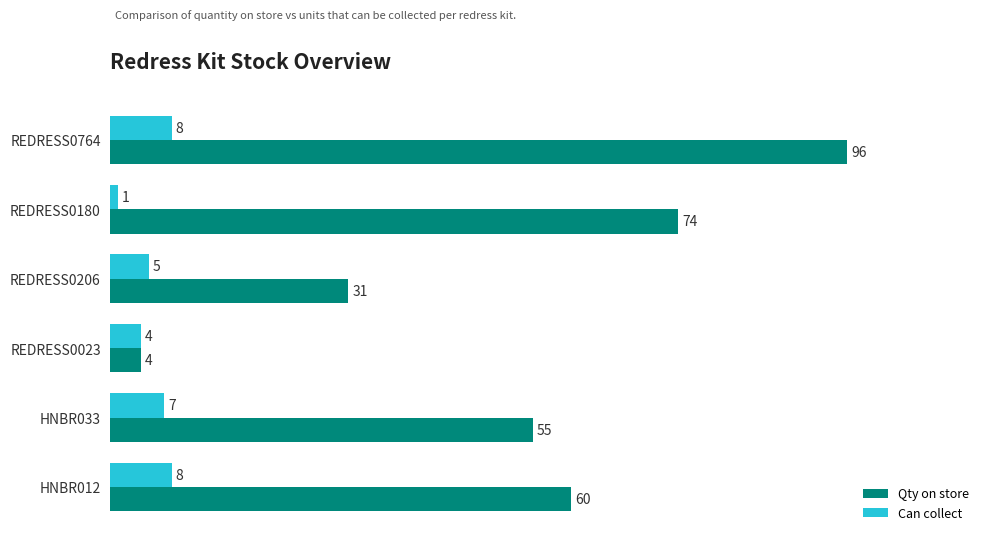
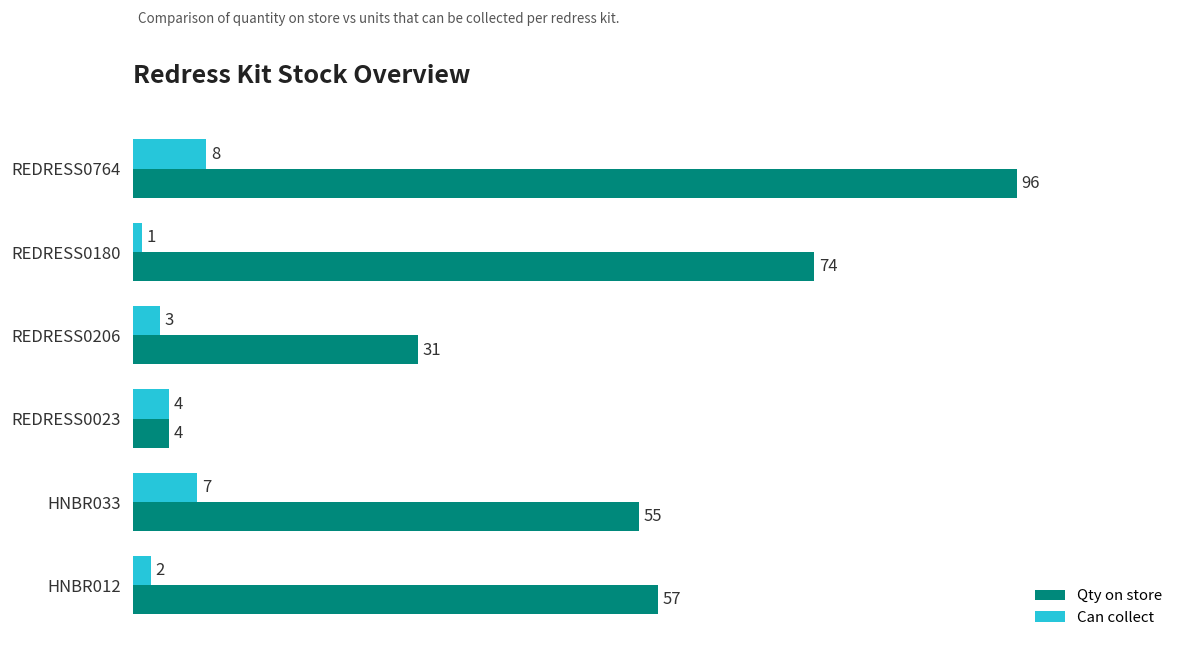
  {
    "Qty on store": {
      "REDRESS0764": 96,
      "REDRESS0180": 74,
      "REDRESS0206": 31,
      "REDRESS0023": 4,
      "HNBR033": 55,
-     "HNBR012": 60
+     "HNBR012": 57
    },
    "Can collect": {
      "REDRESS0764": 8,
      "REDRESS0180": 1,
-     "REDRESS0206": 5,
+     "REDRESS0206": 3,
      "REDRESS0023": 4,
      "HNBR033": 7,
-     "HNBR012": 8
+     "HNBR012": 2
    }
  }
